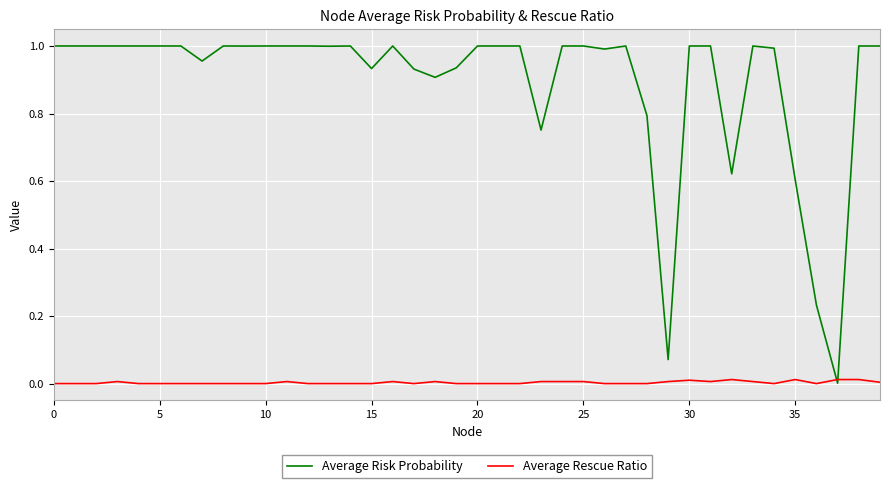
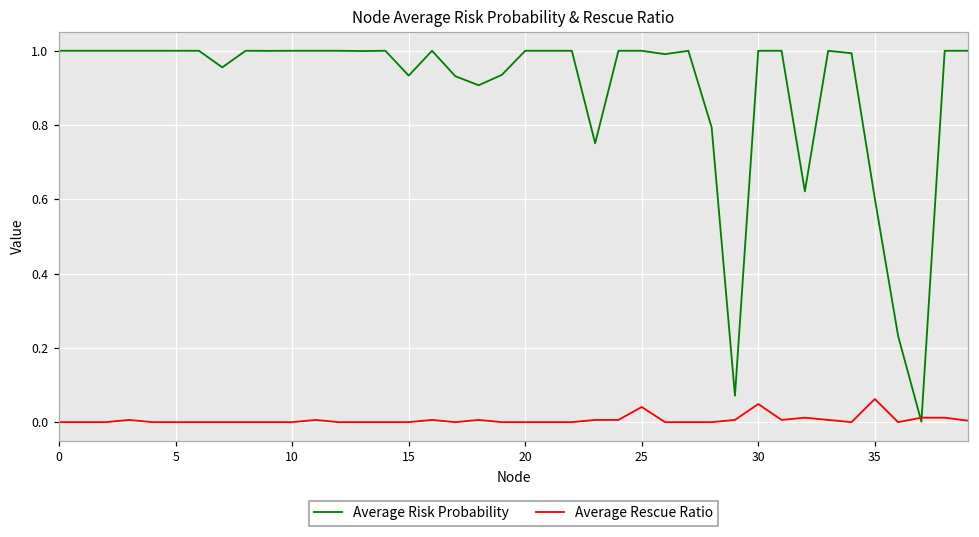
  {
    "Average Risk Probability": {
      "0": 1.00,
      "5": 1.00,
      "10": 1.00,
      "15": 0.93,
      "20": 1.00,
      "25": 1.00,
      "30": 1.00,
      "35": 0.60
    },
    "Average Rescue Ratio": {
      "0": 0.00,
      "5": 0.00,
      "10": 0.00,
      "15": 0.00,
      "20": 0.00,
-     "25": 0.01,
-     "30": 0.01,
-     "35": 0.01
+     "25": 0.04,
+     "30": 0.05,
+     "35": 0.06
    }
  }
